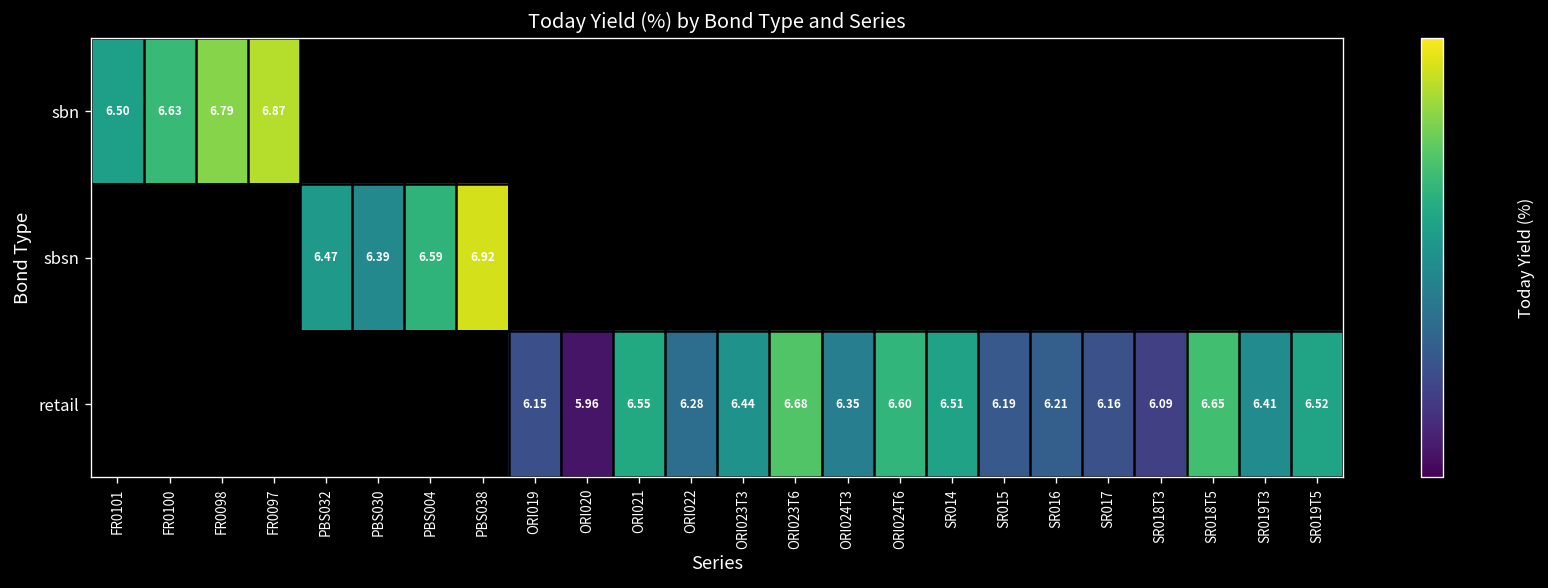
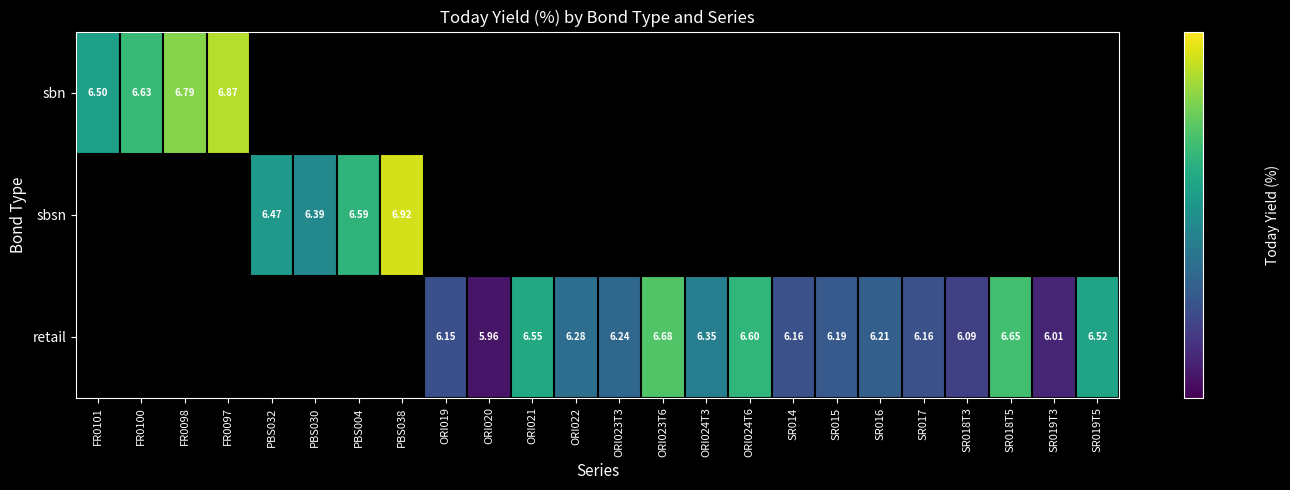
  {
    "sbn": {
      "FR0101": 6.50,
      "FR0100": 6.63,
      "FR0098": 6.79,
      "FR0097": 6.87
    },
    "sbsn": {
      "PBS032": 6.47,
      "PBS030": 6.39,
      "PBS004": 6.59,
      "PBS038": 6.92
    },
    "retail": {
      "ORI019": 6.15,
      "ORI020": 5.96,
      "ORI021": 6.55,
      "ORI022": 6.28,
-     "ORI023T3": 6.44,
+     "ORI023T3": 6.24,
      "ORI023T6": 6.68,
      "ORI024T3": 6.35,
      "ORI024T6": 6.60,
-     "SR014": 6.51,
+     "SR014": 6.16,
      "SR015": 6.19,
      "SR016": 6.21,
      "SR017": 6.16,
      "SR018T3": 6.09,
      "SR018T5": 6.65,
-     "SR019T3": 6.41,
+     "SR019T3": 6.01,
      "SR019T5": 6.52
    }
  }
